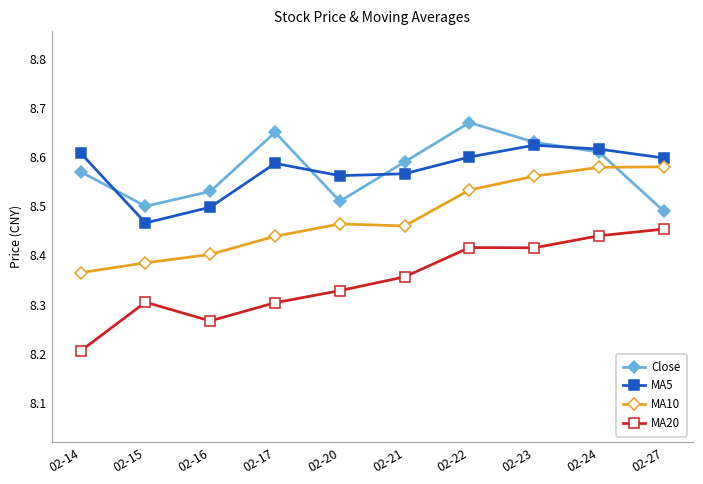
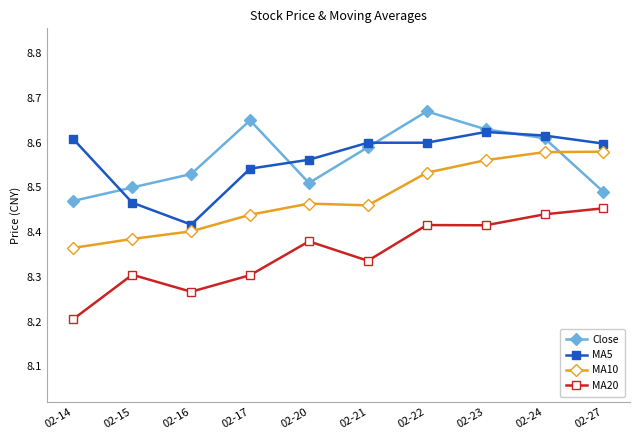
  {
    "Close": {
-     "02-14": 8.57,
+     "02-14": 8.47,
      "02-15": 8.50,
      "02-16": 8.53,
      "02-17": 8.65,
      "02-20": 8.51,
      "02-21": 8.59,
      "02-22": 8.67,
      "02-23": 8.63,
      "02-24": 8.61,
      "02-27": 8.49
    },
    "MA5": {
      "02-14": 8.61,
      "02-15": 8.47,
-     "02-16": 8.50,
-     "02-17": 8.59,
+     "02-16": 8.42,
+     "02-17": 8.54,
      "02-20": 8.56,
-     "02-21": 8.57,
+     "02-21": 8.60,
      "02-22": 8.60,
      "02-23": 8.62,
      "02-24": 8.62,
      "02-27": 8.60
    },
    "MA10": {
      "02-14": 8.37,
      "02-15": 8.39,
      "02-16": 8.40,
      "02-17": 8.44,
      "02-20": 8.46,
      "02-21": 8.46,
      "02-22": 8.53,
      "02-23": 8.56,
      "02-24": 8.58,
      "02-27": 8.58
    },
    "MA20": {
      "02-14": 8.21,
      "02-15": 8.31,
      "02-16": 8.27,
      "02-17": 8.30,
-     "02-20": 8.33,
-     "02-21": 8.36,
+     "02-20": 8.38,
+     "02-21": 8.34,
      "02-22": 8.42,
      "02-23": 8.42,
      "02-24": 8.44,
      "02-27": 8.45
    }
  }
